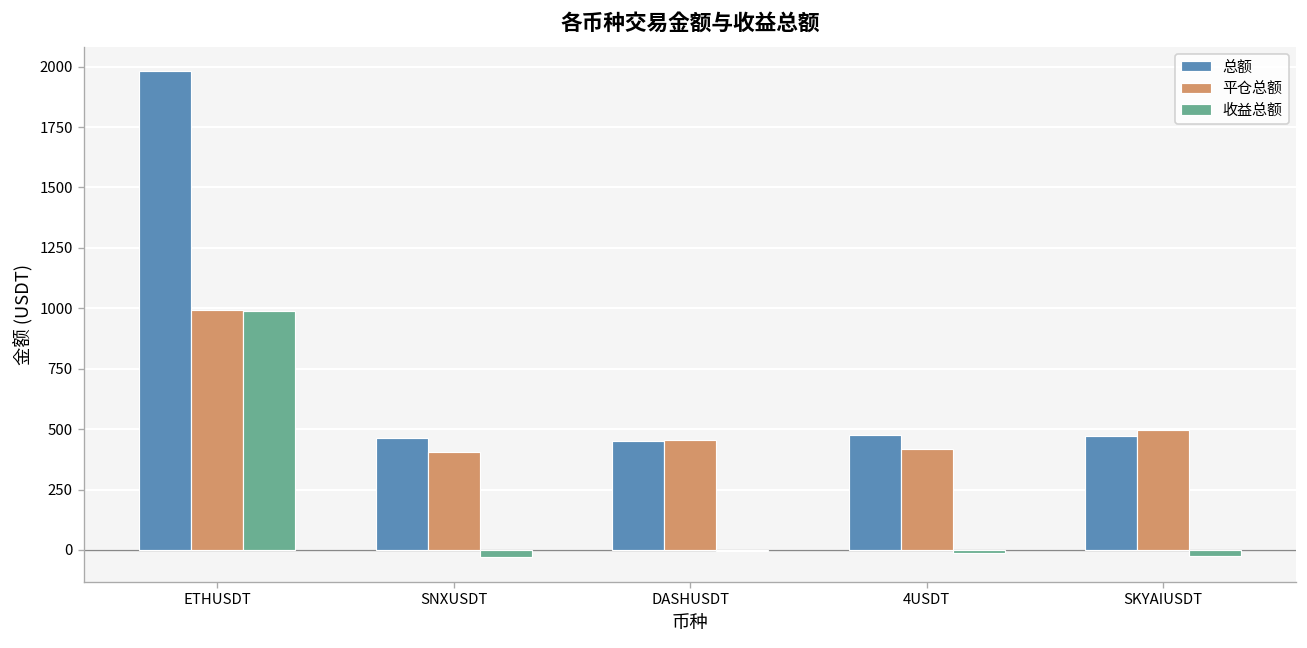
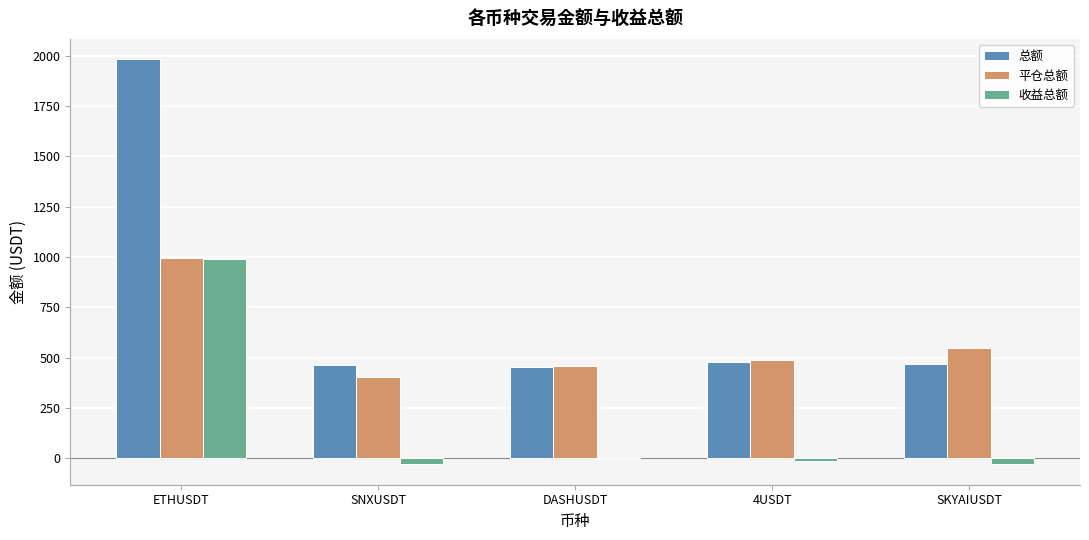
  {
    "平仓总额": {
      "ETHUSDT": 990,
      "SNXUSDT": 410,
      "DASHUSDT": 460,
-     "4USDT": 420,
-     "SKYAIUSDT": 500
+     "4USDT": 490,
+     "SKYAIUSDT": 550
    }
  }
